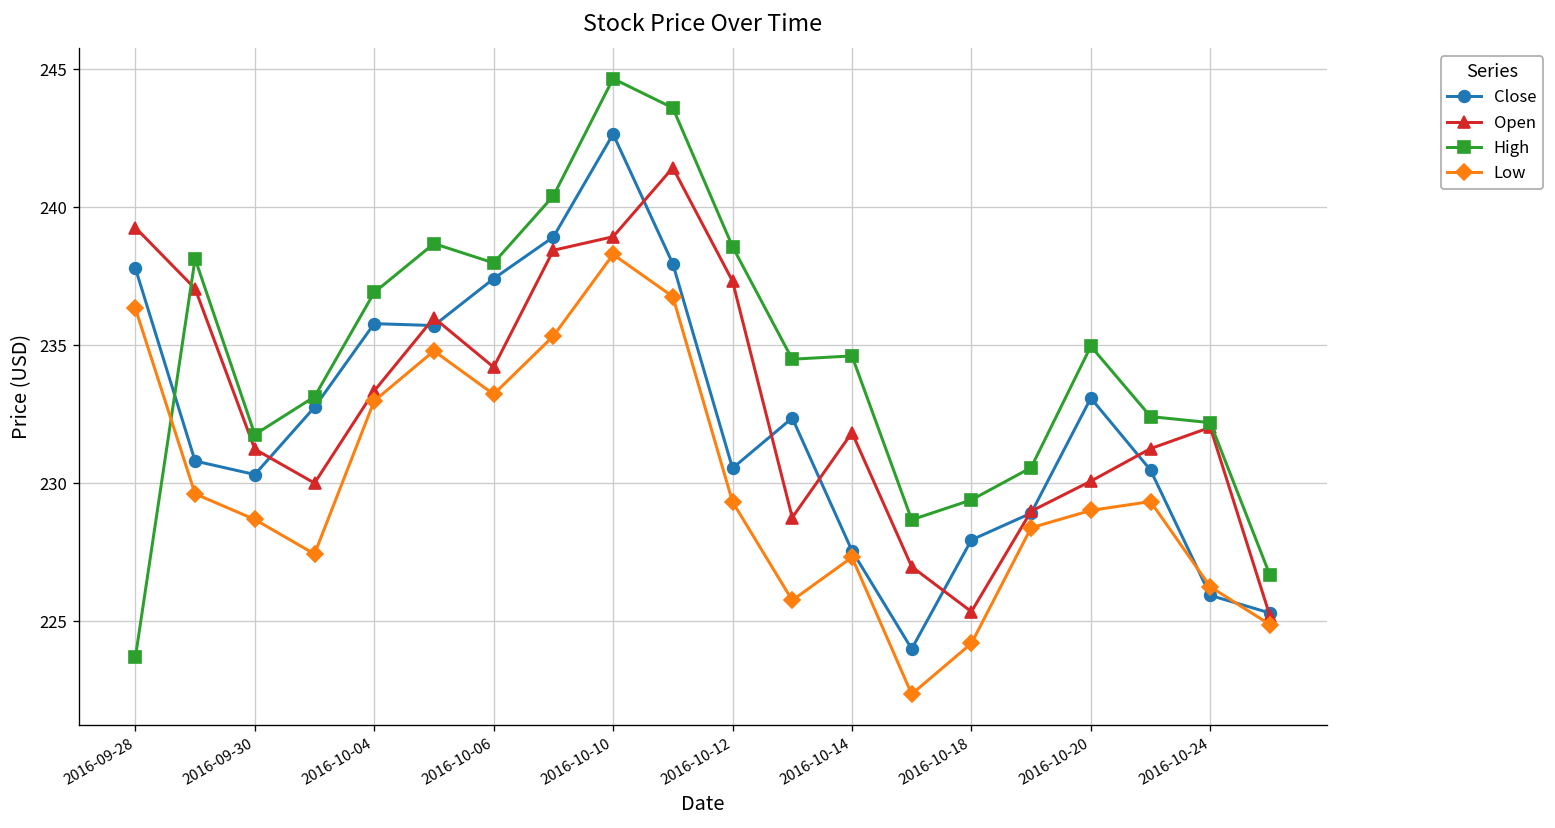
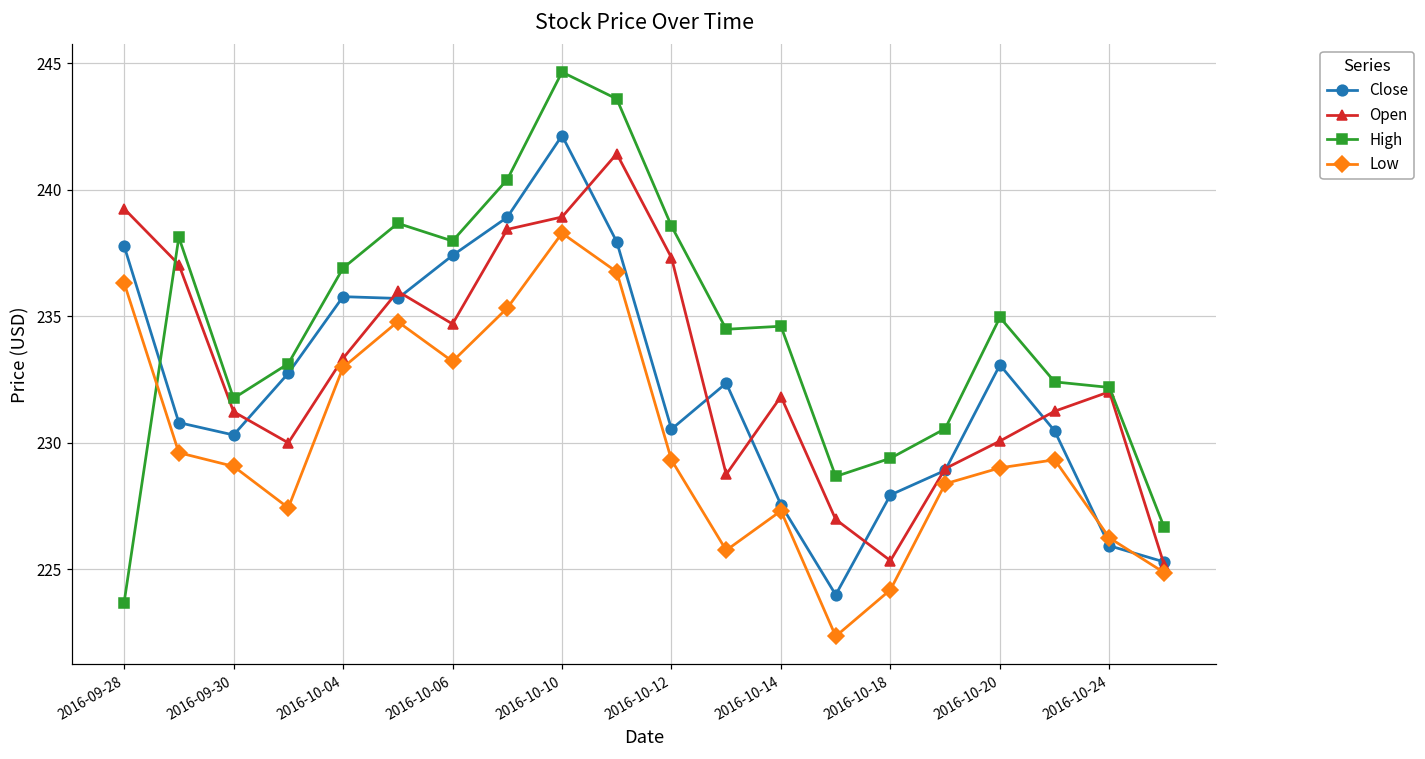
  {
    "Close": {
      "2016-09-28": 237.8,
      "2016-09-30": 230.3,
      "2016-10-04": 235.8,
      "2016-10-06": 237.4,
-     "2016-10-10": 242.7,
+     "2016-10-10": 242.2,
      "2016-10-12": 230.5,
      "2016-10-14": 227.6,
      "2016-10-18": 227.9,
      "2016-10-20": 233.1,
      "2016-10-24": 225.9
    },
    "Open": {
      "2016-09-28": 239.3,
      "2016-09-30": 231.2,
      "2016-10-04": 233.3,
-     "2016-10-06": 234.2,
+     "2016-10-06": 234.7,
      "2016-10-10": 238.9,
      "2016-10-12": 237.3,
      "2016-10-14": 231.8,
      "2016-10-18": 225.3,
      "2016-10-20": 230.1,
      "2016-10-24": 232.0
    },
    "High": {
      "2016-09-28": 223.7,
      "2016-09-30": 231.8,
      "2016-10-04": 236.9,
      "2016-10-06": 238.0,
      "2016-10-10": 244.7,
      "2016-10-12": 238.6,
      "2016-10-14": 234.6,
      "2016-10-18": 229.4,
      "2016-10-20": 235.0,
      "2016-10-24": 232.2
    },
    "Low": {
      "2016-09-28": 236.3,
-     "2016-09-30": 228.7,
+     "2016-09-30": 229.1,
      "2016-10-04": 233.0,
      "2016-10-06": 233.2,
      "2016-10-10": 238.3,
      "2016-10-12": 229.3,
      "2016-10-14": 227.3,
      "2016-10-18": 224.2,
      "2016-10-20": 229.0,
      "2016-10-24": 226.2
    }
  }
